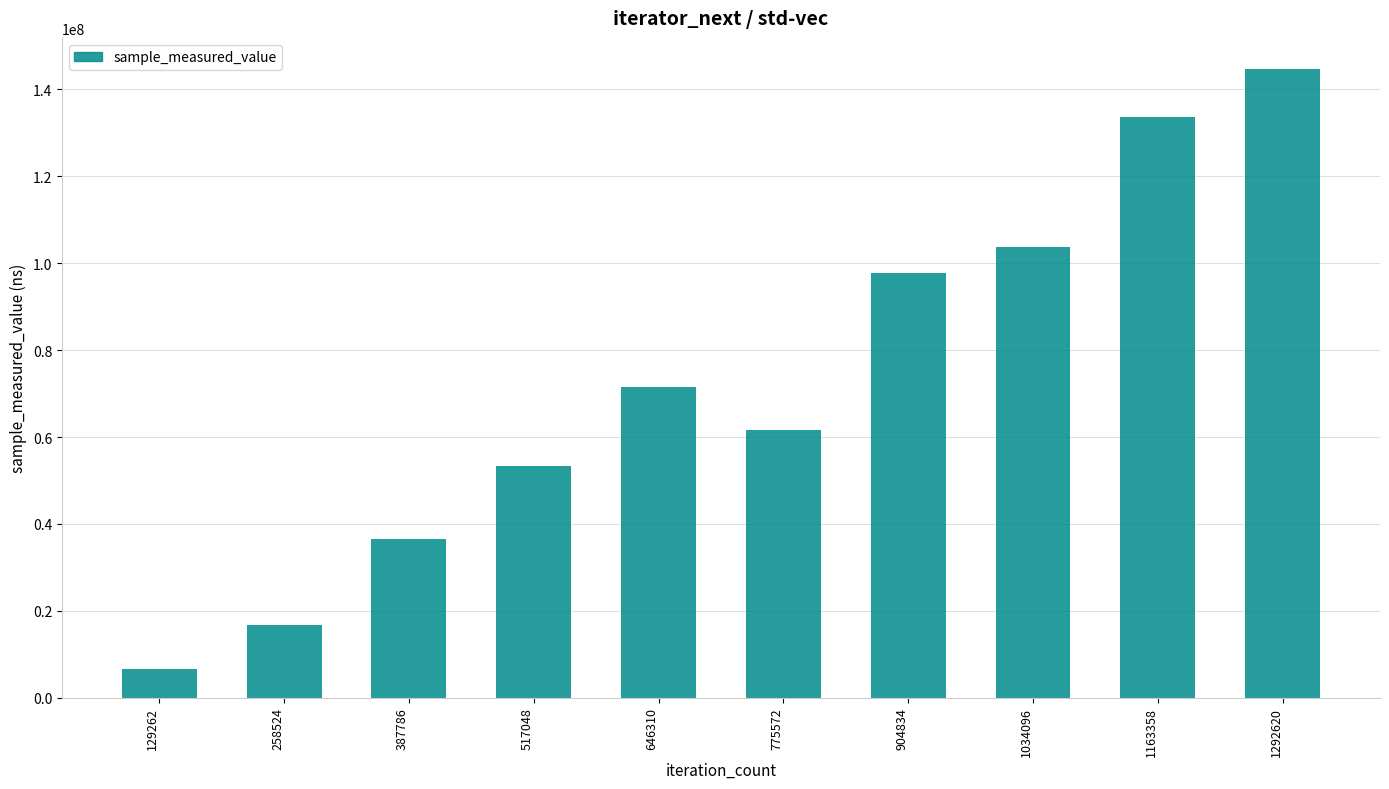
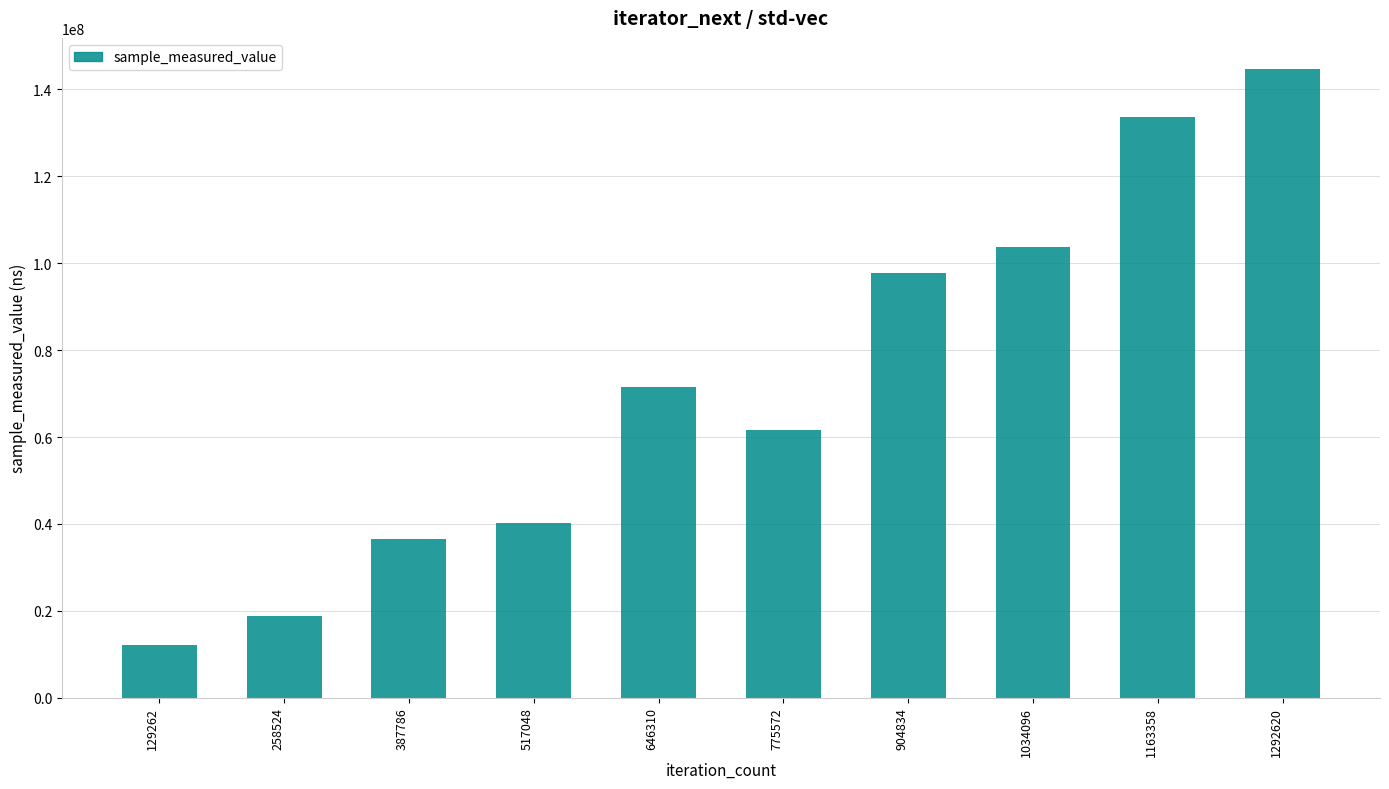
  {
-   "129262": 7000000,
-   "258524": 17000000,
+   "129262": 12000000,
+   "258524": 19000000,
    "387786": 37000000,
-   "517048": 53000000,
+   "517048": 40000000,
    "646310": 72000000,
    "775572": 62000000,
    "904834": 98000000,
    "1034096": 104000000,
    "1163358": 134000000,
    "1292620": 145000000
  }
